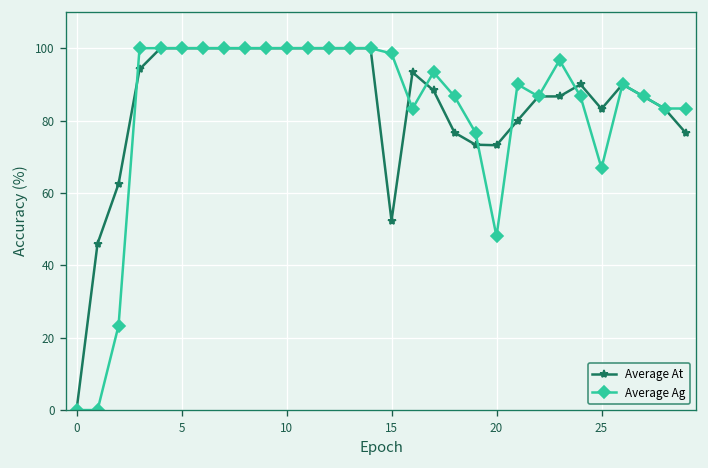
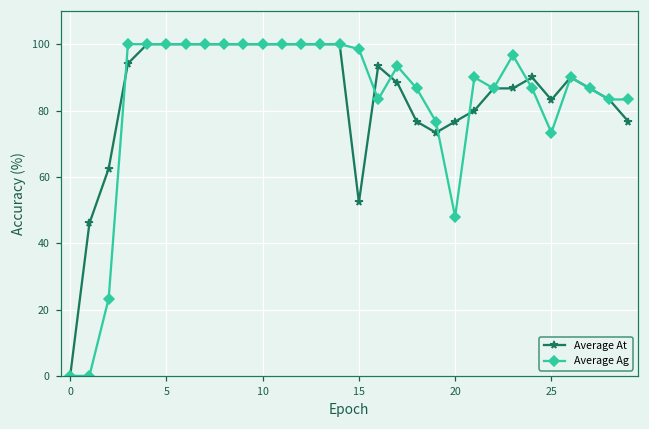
  {
    "Average At": {
      "15": 52,
-     "20": 73,
+     "20": 77,
      "25": 83
    },
    "Average Ag": {
      "15": 99,
      "20": 48,
-     "25": 67
+     "25": 73
    }
  }
